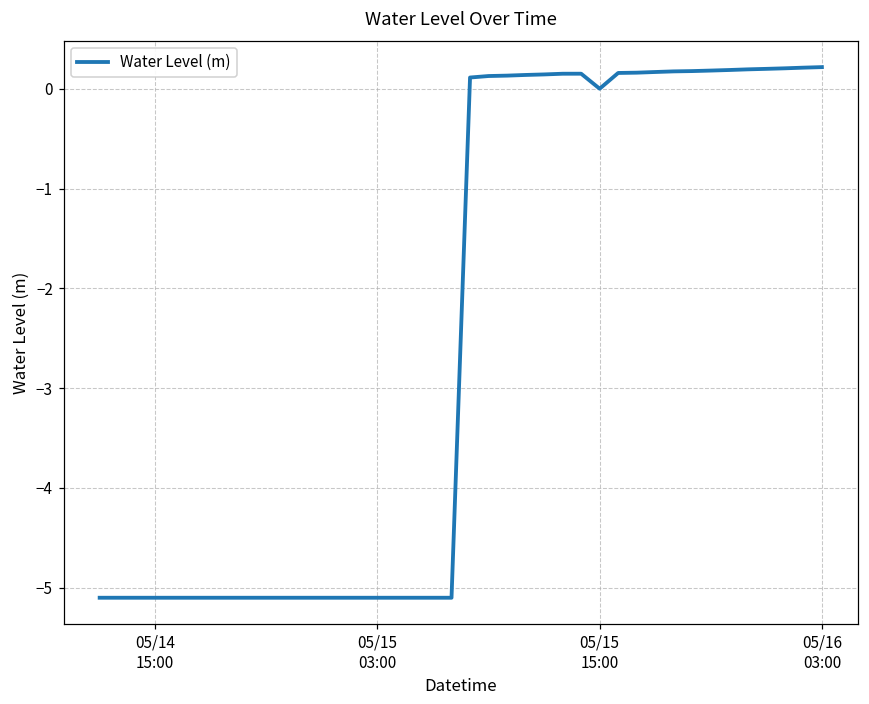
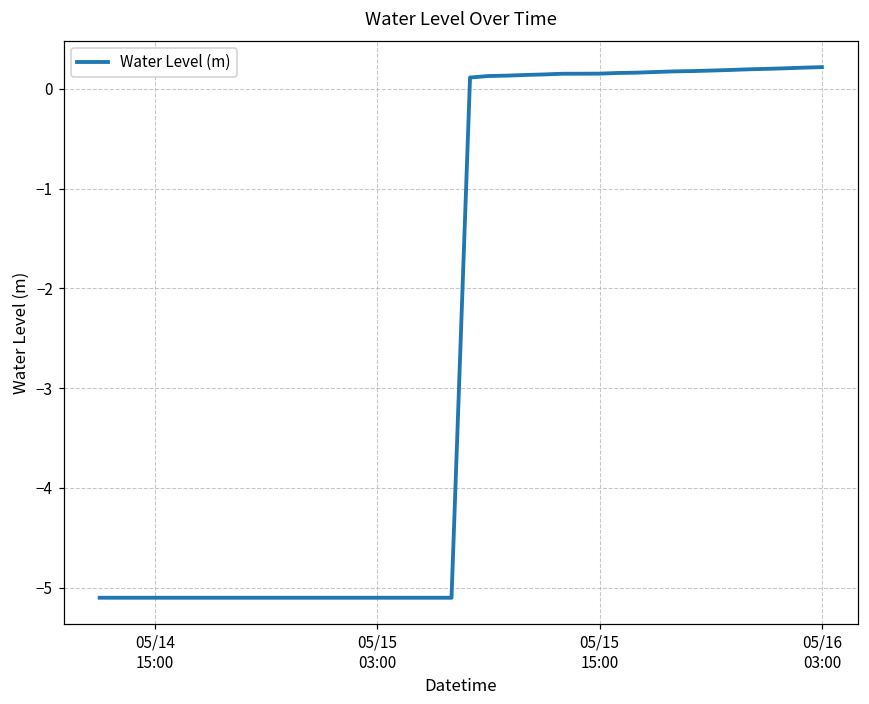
  {
    "05/14 15:00": -5.1,
    "05/15 03:00": -5.1,
-   "05/15 15:00": 0.0,
+   "05/15 15:00": 0.2,
    "05/16 03:00": 0.2
  }
